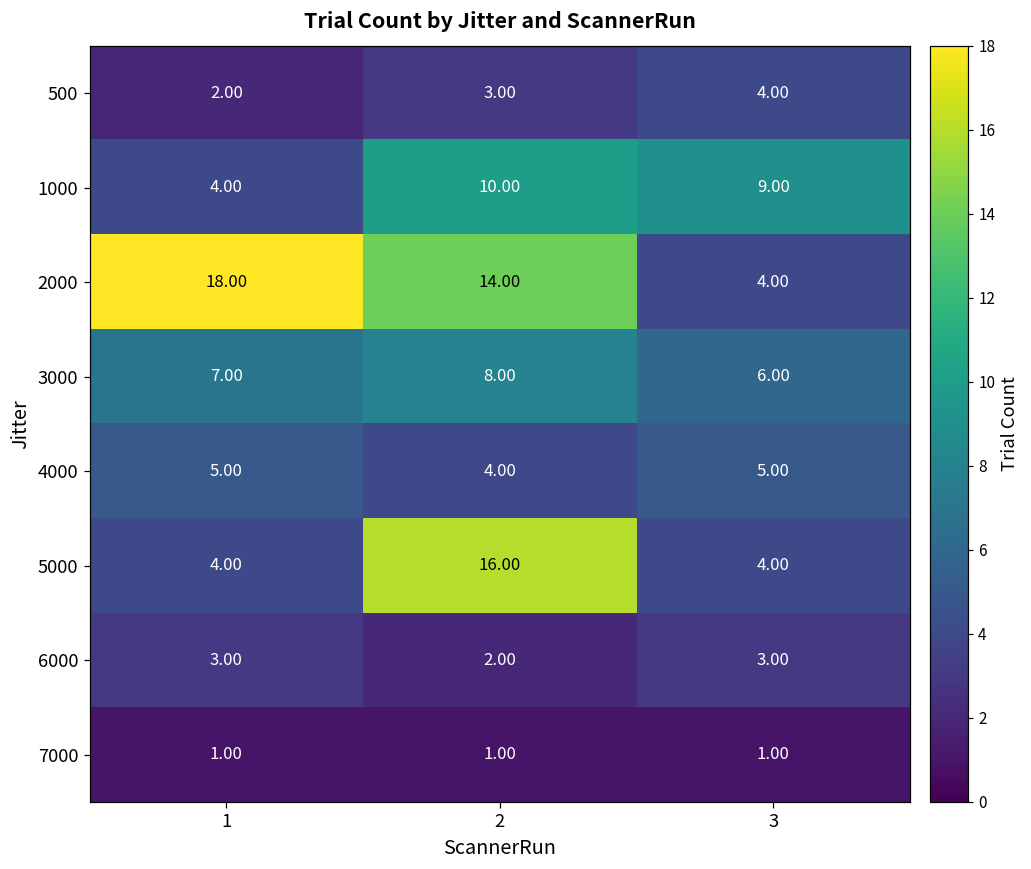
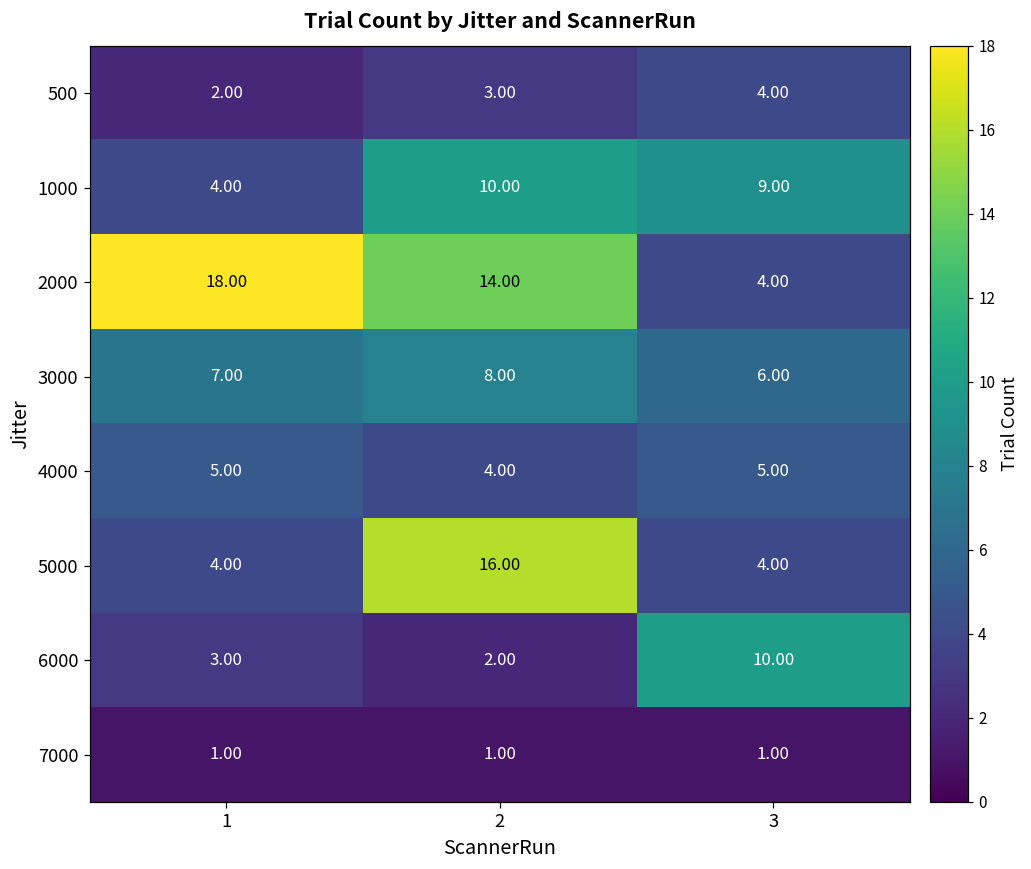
  {
    "500": {
      "1": 2.00,
      "2": 3.00,
      "3": 4.00
    },
    "1000": {
      "1": 4.00,
      "2": 10.00,
      "3": 9.00
    },
    "2000": {
      "1": 18.00,
      "2": 14.00,
      "3": 4.00
    },
    "3000": {
      "1": 7.00,
      "2": 8.00,
      "3": 6.00
    },
    "4000": {
      "1": 5.00,
      "2": 4.00,
      "3": 5.00
    },
    "5000": {
      "1": 4.00,
      "2": 16.00,
      "3": 4.00
    },
    "6000": {
      "1": 3.00,
      "2": 2.00,
-     "3": 3.00
+     "3": 10.00
    },
    "7000": {
      "1": 1.00,
      "2": 1.00,
      "3": 1.00
    }
  }
